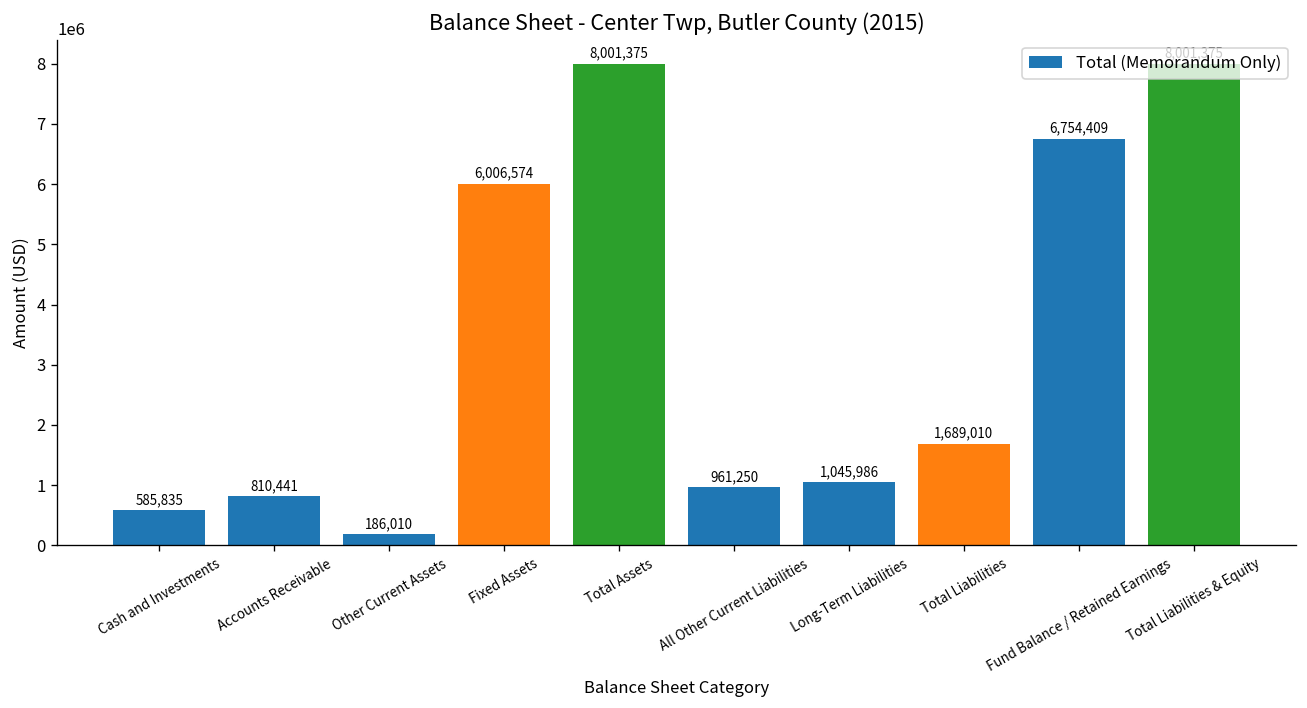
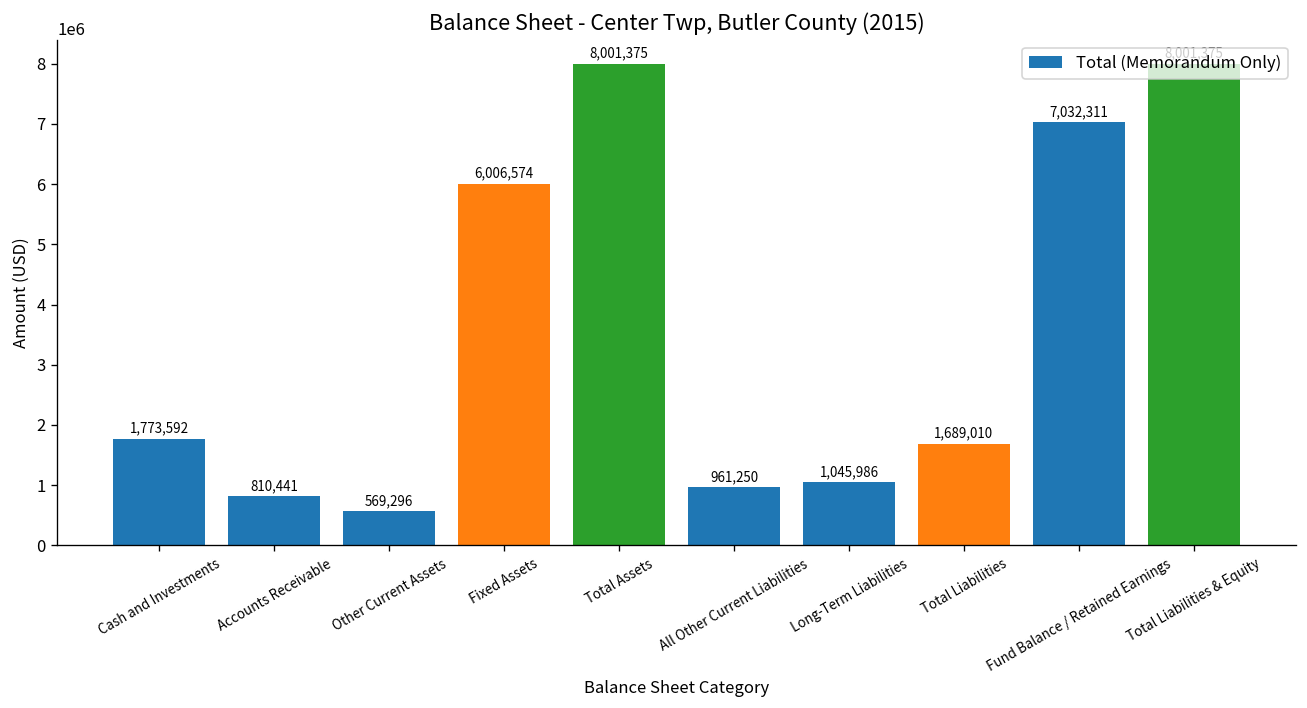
  {
-   "Cash and Investments": "585,835",
+   "Cash and Investments": "1,773,592",
    "Accounts Receivable": "810,441",
-   "Other Current Assets": "186,010",
+   "Other Current Assets": "569,296",
    "Fixed Assets": "6,006,574",
    "Total Assets": "8,001,375",
    "All Other Current Liabilities": "961,250",
    "Long-Term Liabilities": "1,045,986",
    "Total Liabilities": "1,689,010",
-   "Fund Balance / Retained Earnings": "6,754,409"
+   "Fund Balance / Retained Earnings": "7,032,311"
  }
